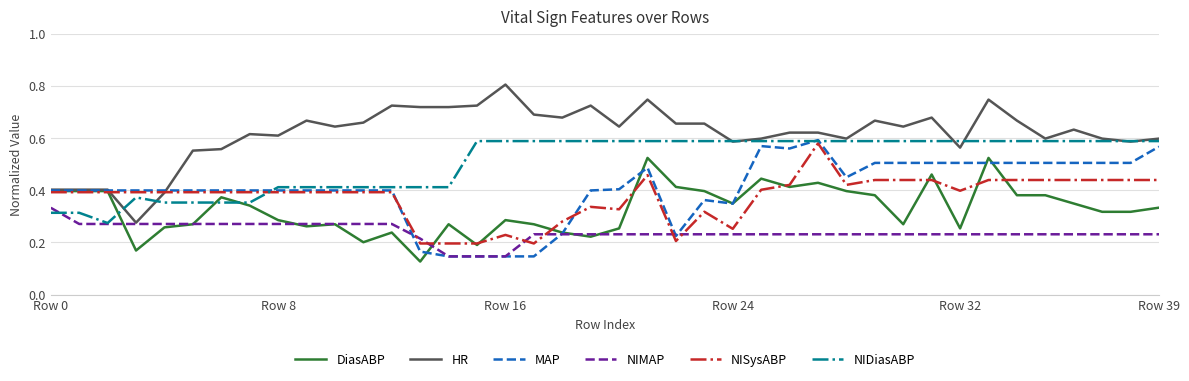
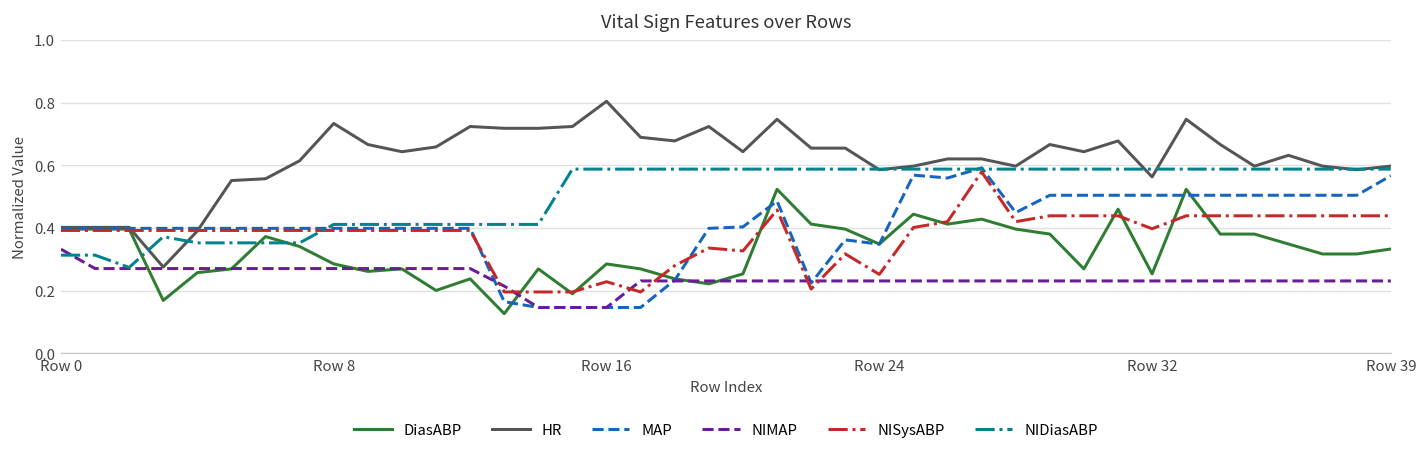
  {
    "DiasABP": {
      "Row 8": 0.29,
      "Row 16": 0.29,
      "Row 32": 0.25,
      "Row 39": 0.33
    },
    "HR": {
-     "Row 8": 0.61,
+     "Row 8": 0.73,
      "Row 16": 0.80,
      "Row 32": 0.56
    },
    "MAP": {
      "Row 32": 0.50,
      "Row 39": 0.57
    },
    "NIMAP": {
      "Row 0": 0.33,
      "Row 8": 0.27,
      "Row 24": 0.23,
      "Row 32": 0.23,
      "Row 39": 0.23
    },
    "NISysABP": {
      "Row 16": 0.23,
      "Row 24": 0.25,
      "Row 32": 0.40,
      "Row 39": 0.44
    },
    "NIDiasABP": {
      "Row 0": 0.31,
      "Row 8": 0.41,
      "Row 16": 0.59,
      "Row 32": 0.59
    }
  }
